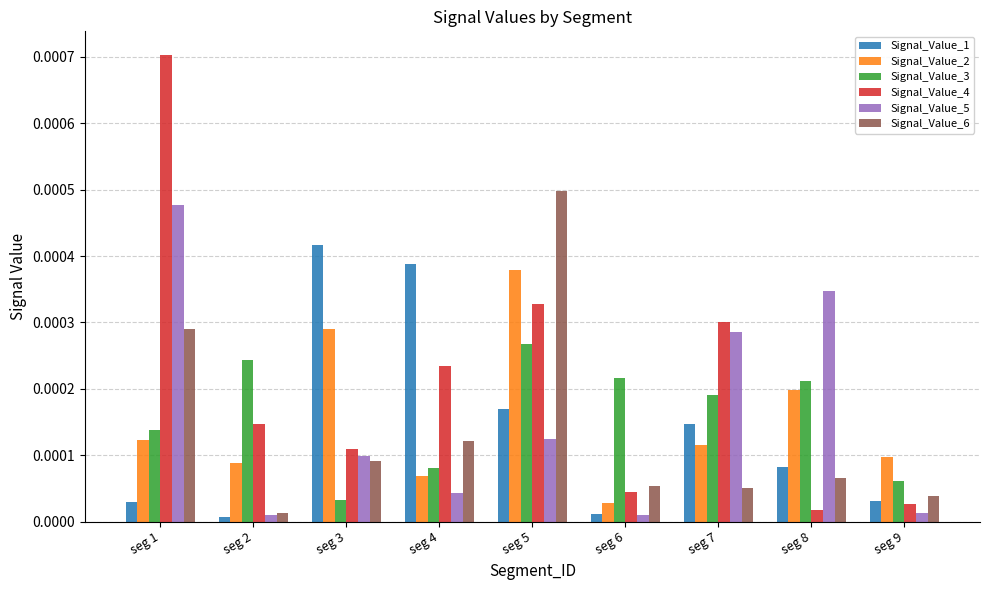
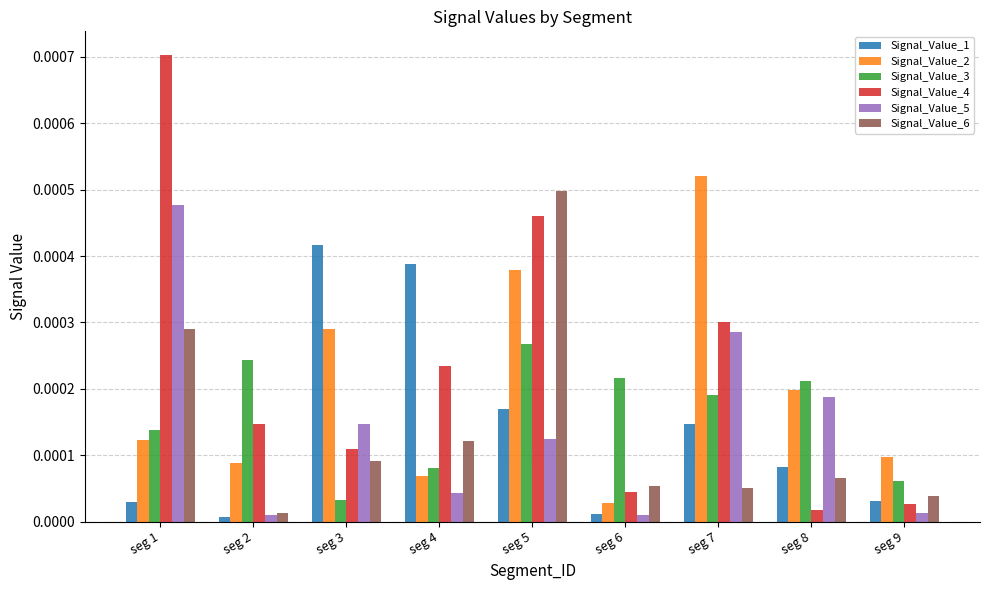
  {
    "Signal_Value_1": {
      "seg 1": 0.00003,
      "seg 2": 0.00001,
      "seg 3": 0.00042,
      "seg 4": 0.00039,
      "seg 5": 0.00017,
      "seg 6": 0.00001,
      "seg 7": 0.00015,
      "seg 8": 0.00008,
      "seg 9": 0.00003
    },
    "Signal_Value_2": {
      "seg 1": 0.00012,
      "seg 2": 0.00009,
      "seg 3": 0.00029,
      "seg 4": 0.00007,
      "seg 5": 0.00038,
      "seg 6": 0.00003,
-     "seg 7": 0.00012,
+     "seg 7": 0.00052,
      "seg 8": 0.00020,
      "seg 9": 0.00010
    },
    "Signal_Value_3": {
      "seg 1": 0.00014,
      "seg 2": 0.00024,
      "seg 3": 0.00003,
      "seg 4": 0.00008,
      "seg 5": 0.00027,
      "seg 6": 0.00022,
      "seg 7": 0.00019,
      "seg 8": 0.00021,
      "seg 9": 0.00006
    },
    "Signal_Value_4": {
      "seg 1": 0.00070,
      "seg 2": 0.00015,
      "seg 3": 0.00011,
      "seg 4": 0.00024,
-     "seg 5": 0.00033,
+     "seg 5": 0.00046,
      "seg 6": 0.00005,
      "seg 7": 0.00030,
      "seg 8": 0.00002,
      "seg 9": 0.00003
    },
    "Signal_Value_5": {
      "seg 1": 0.00048,
      "seg 2": 0.00001,
-     "seg 3": 0.00010,
+     "seg 3": 0.00015,
      "seg 4": 0.00004,
      "seg 5": 0.00013,
      "seg 6": 0.00001,
      "seg 7": 0.00029,
-     "seg 8": 0.00035,
+     "seg 8": 0.00019,
      "seg 9": 0.00001
    },
    "Signal_Value_6": {
      "seg 1": 0.00029,
      "seg 2": 0.00001,
      "seg 3": 0.00009,
      "seg 4": 0.00012,
      "seg 5": 0.00050,
      "seg 6": 0.00005,
      "seg 7": 0.00005,
      "seg 8": 0.00007,
      "seg 9": 0.00004
    }
  }
